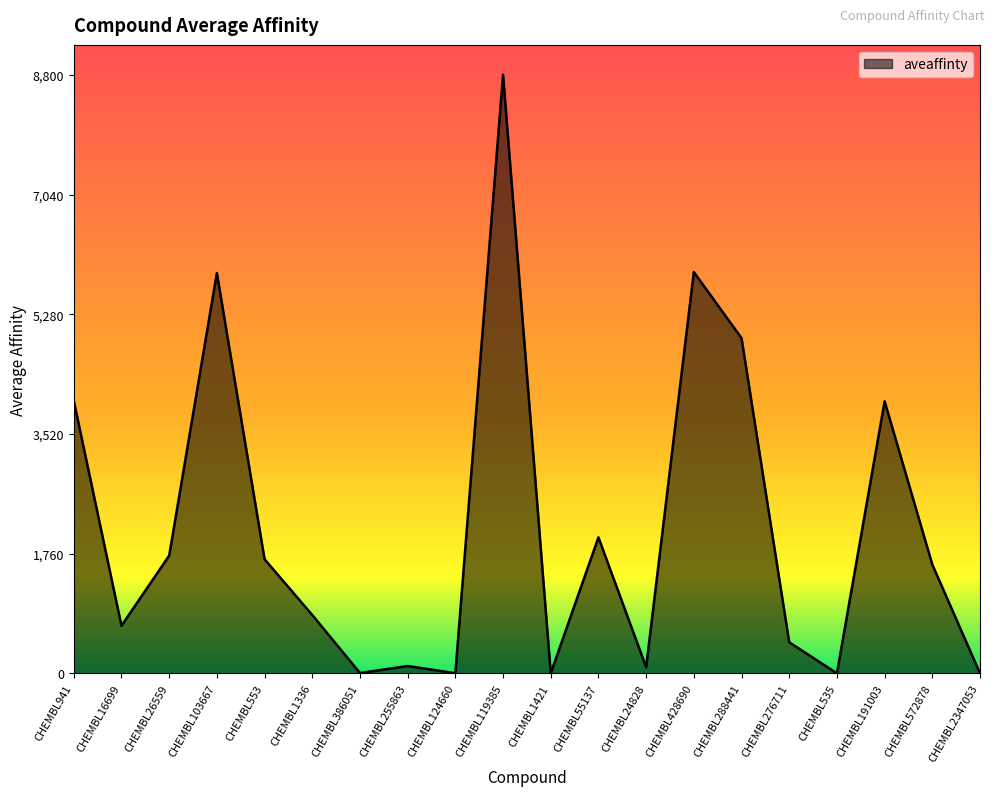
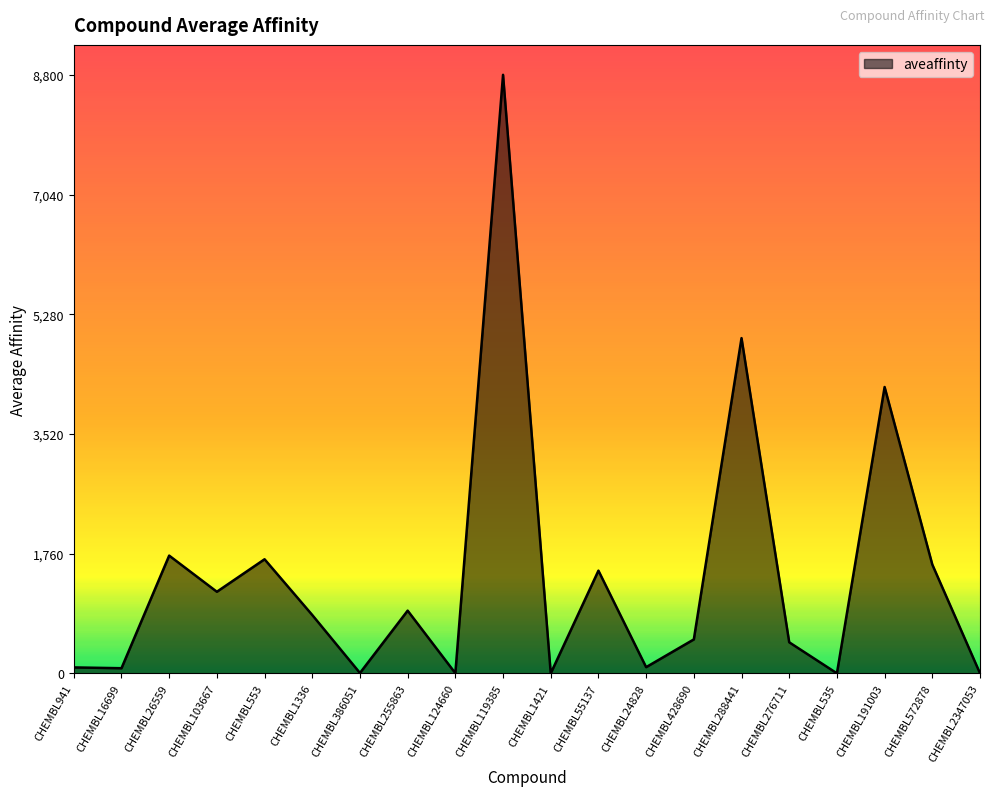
  {
-   "CHEMBL941": "4,000",
-   "CHEMBL16699": "700",
+   "CHEMBL941": "100",
+   "CHEMBL16699": "100",
    "CHEMBL26559": "1,700",
-   "CHEMBL103667": "5,900",
+   "CHEMBL103667": "1,200",
    "CHEMBL553": "1,700",
    "CHEMBL1336": "900",
    "CHEMBL386051": "0",
-   "CHEMBL255863": "100",
+   "CHEMBL255863": "900",
    "CHEMBL124660": "0",
    "CHEMBL119385": "8,800",
    "CHEMBL1421": "0",
-   "CHEMBL55137": "2,000",
+   "CHEMBL55137": "1,500",
    "CHEMBL24828": "100",
-   "CHEMBL428690": "5,900",
+   "CHEMBL428690": "500",
    "CHEMBL288441": "4,900",
    "CHEMBL276711": "500",
    "CHEMBL535": "0",
-   "CHEMBL191003": "4,000",
+   "CHEMBL191003": "4,200",
    "CHEMBL572878": "1,600",
    "CHEMBL2347053": "0"
  }
